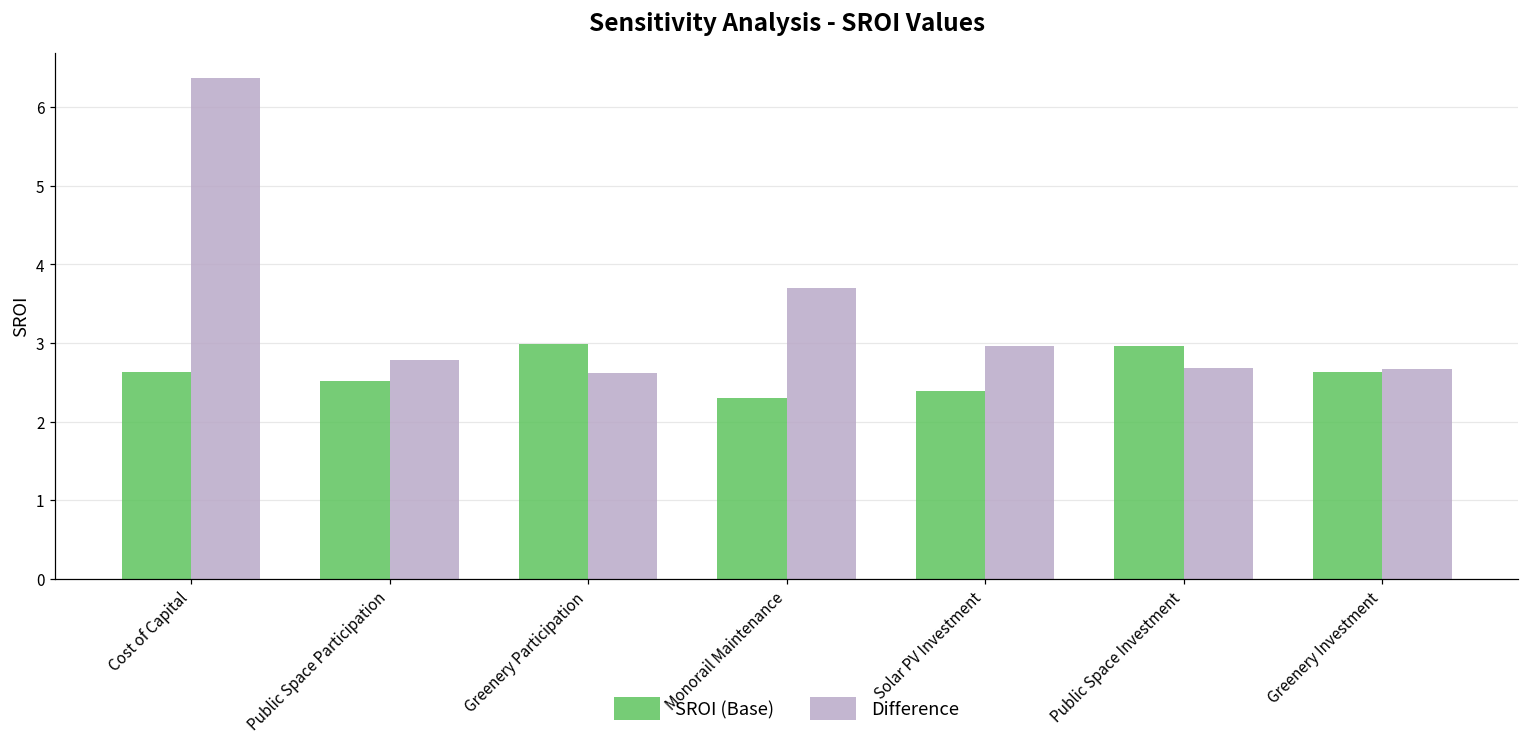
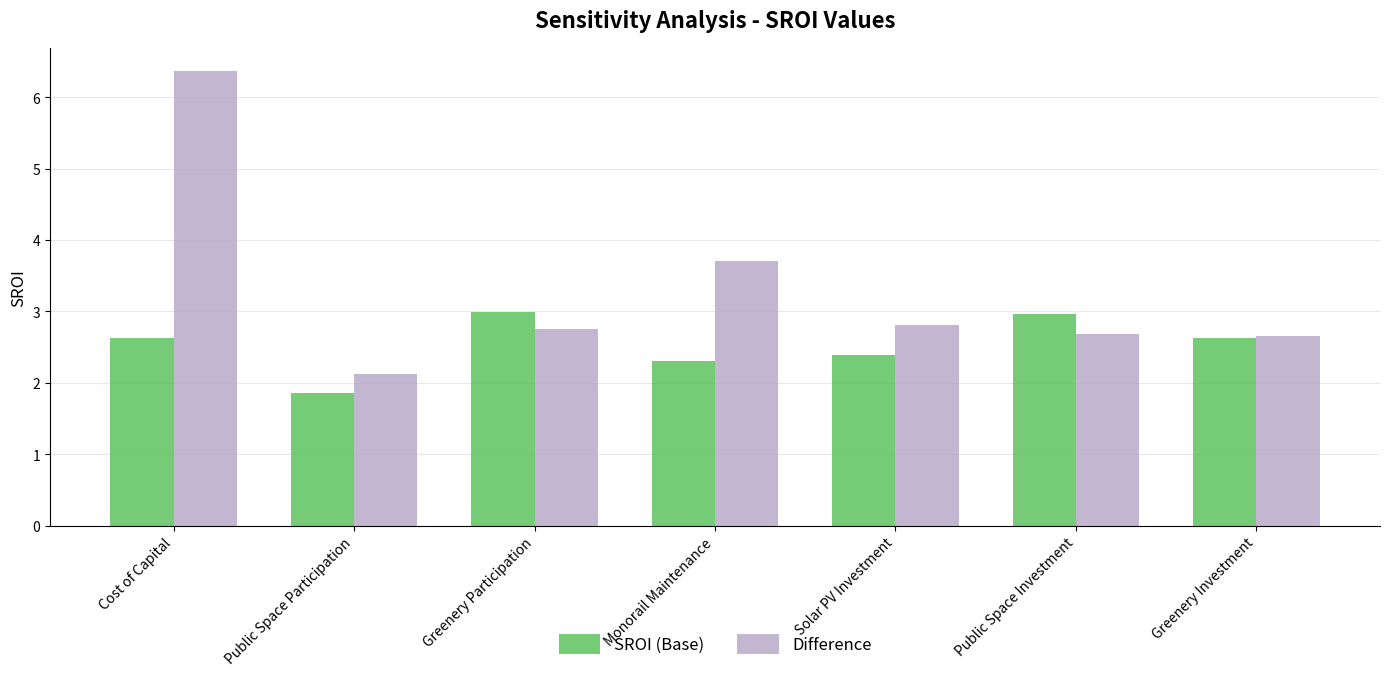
  {
    "SROI (Base)": {
      "Cost of Capital": 2.6,
-     "Public Space Participation": 2.5,
+     "Public Space Participation": 1.9,
      "Greenery Participation": 3.0,
      "Monorail Maintenance": 2.3,
      "Solar PV Investment": 2.4,
      "Public Space Investment": 3.0,
      "Greenery Investment": 2.6
    },
    "Difference": {
      "Cost of Capital": 6.4,
-     "Public Space Participation": 2.8,
-     "Greenery Participation": 2.6,
+     "Public Space Participation": 2.1,
+     "Greenery Participation": 2.7,
      "Monorail Maintenance": 3.7,
-     "Solar PV Investment": 3.0,
+     "Solar PV Investment": 2.8,
      "Public Space Investment": 2.7,
      "Greenery Investment": 2.7
    }
  }
